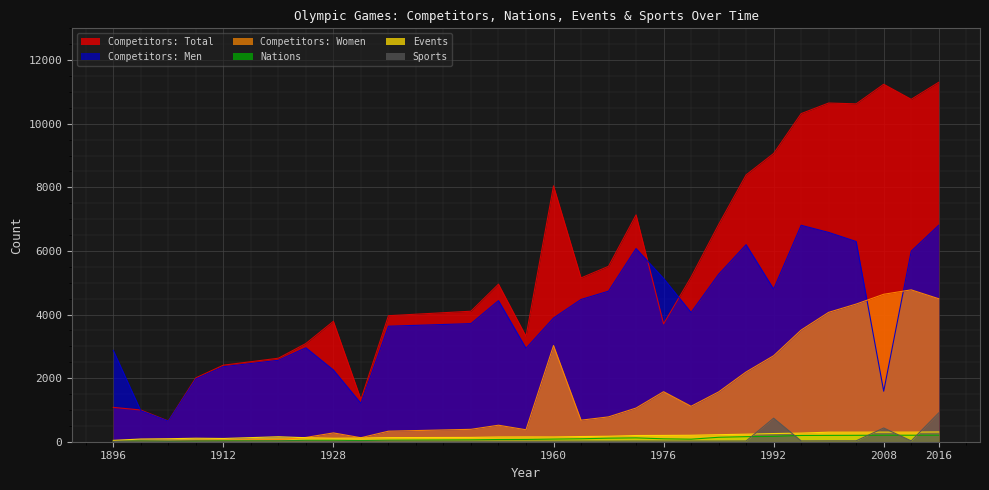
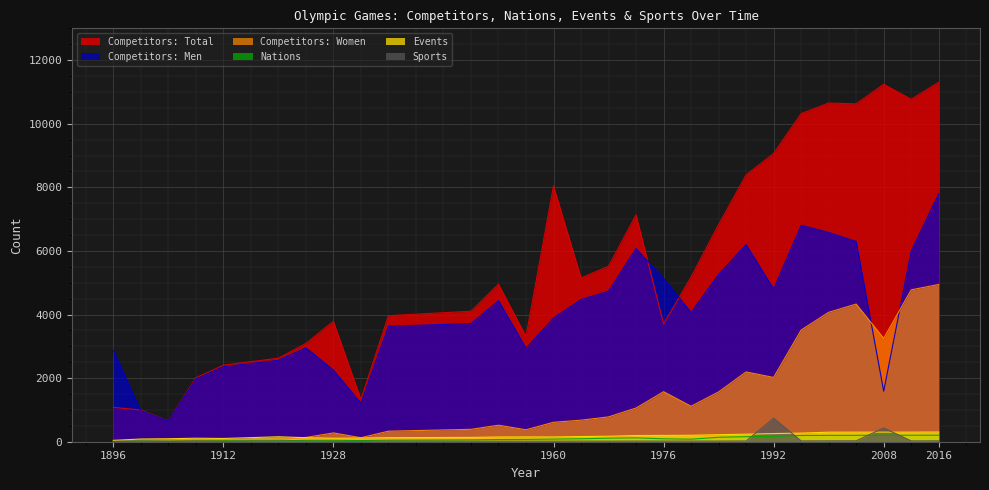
  {
    "Competitors: Total": {
      "1896": 1100,
      "1928": 3800,
      "1960": 8000,
      "1976": 3700,
      "1992": 9100,
      "2008": 11200,
      "2016": 11300
    },
    "Competitors: Men": {
      "1896": 2900,
      "1928": 2300,
      "1960": 3900,
      "1976": 5100,
      "1992": 4800,
      "2008": 1600,
-     "2016": 6800
+     "2016": 7800
    },
    "Competitors: Women": {
      "1928": 300,
-     "1960": 3000,
+     "1960": 600,
      "1976": 1600,
-     "1992": 2700,
-     "2008": 4600,
-     "2016": 4500
+     "1992": 2000,
+     "2008": 3300,
+     "2016": 4900
    },
    "Nations": {
      "1992": 200,
      "2008": 200,
      "2016": 200
    },
    "Events": {
      "1976": 200,
      "1992": 300,
      "2008": 300,
      "2016": 300
    },
    "Sports": {
      "1992": 700,
      "2008": 400,
-     "2016": 900
+     "2016": 0
    }
  }
